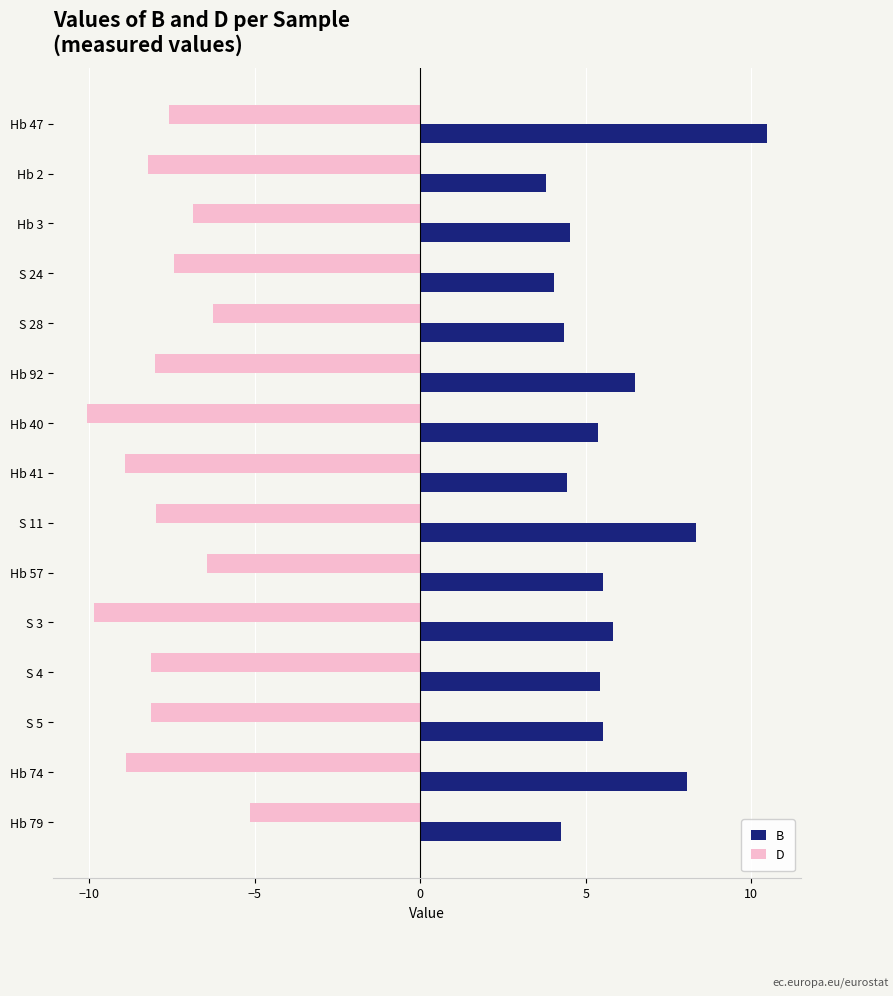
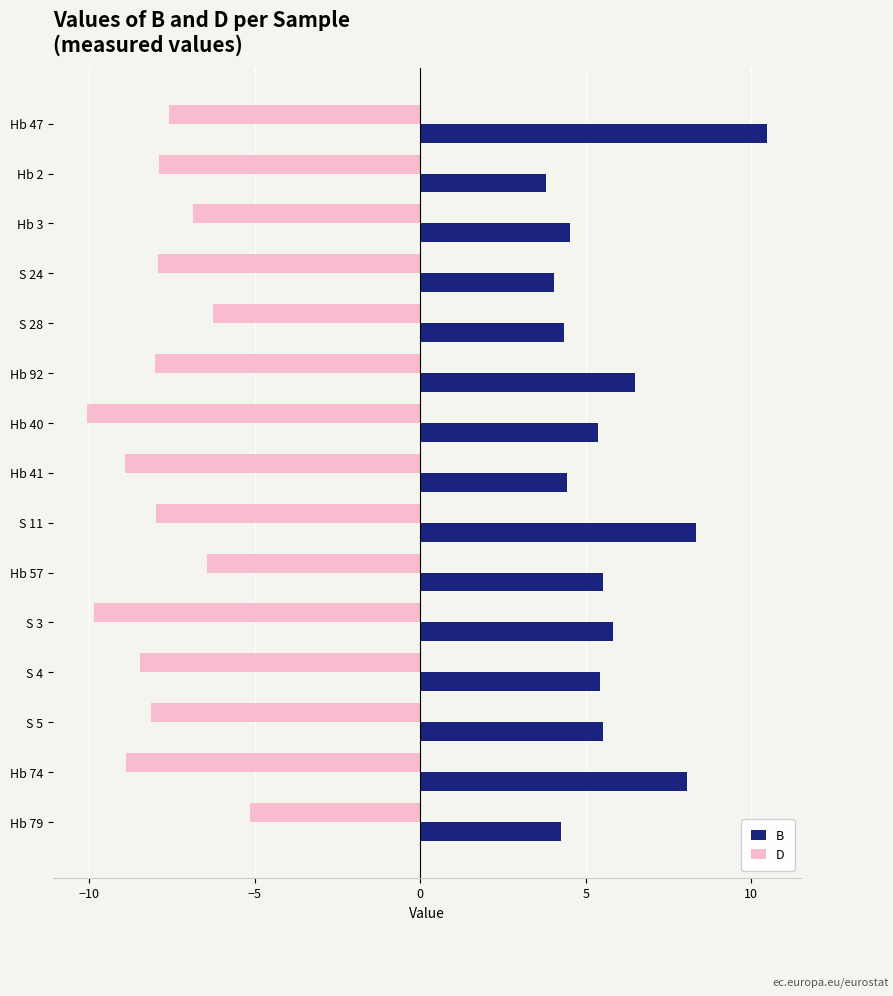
  {
    "B": {
      "Hb 47": 10.5,
      "Hb 2": 3.8,
      "Hb 3": 4.5,
      "S 24": 4.0,
      "S 28": 4.4,
      "Hb 92": 6.5,
      "Hb 40": 5.4,
      "Hb 41": 4.4,
      "S 11": 8.3,
      "Hb 57": 5.5,
      "S 3": 5.8,
      "S 4": 5.4,
      "S 5": 5.5,
      "Hb 74": 8.1,
      "Hb 79": 4.3
    },
    "D": {
      "Hb 47": -7.6,
-     "Hb 2": -8.2,
+     "Hb 2": -7.9,
      "Hb 3": -6.9,
-     "S 24": -7.4,
+     "S 24": -7.9,
      "S 28": -6.3,
      "Hb 92": -8.0,
      "Hb 40": -10.1,
      "Hb 41": -8.9,
      "S 11": -8.0,
      "Hb 57": -6.4,
      "S 3": -9.8,
-     "S 4": -8.1,
+     "S 4": -8.5,
      "S 5": -8.1,
      "Hb 74": -8.9,
      "Hb 79": -5.1
    }
  }
